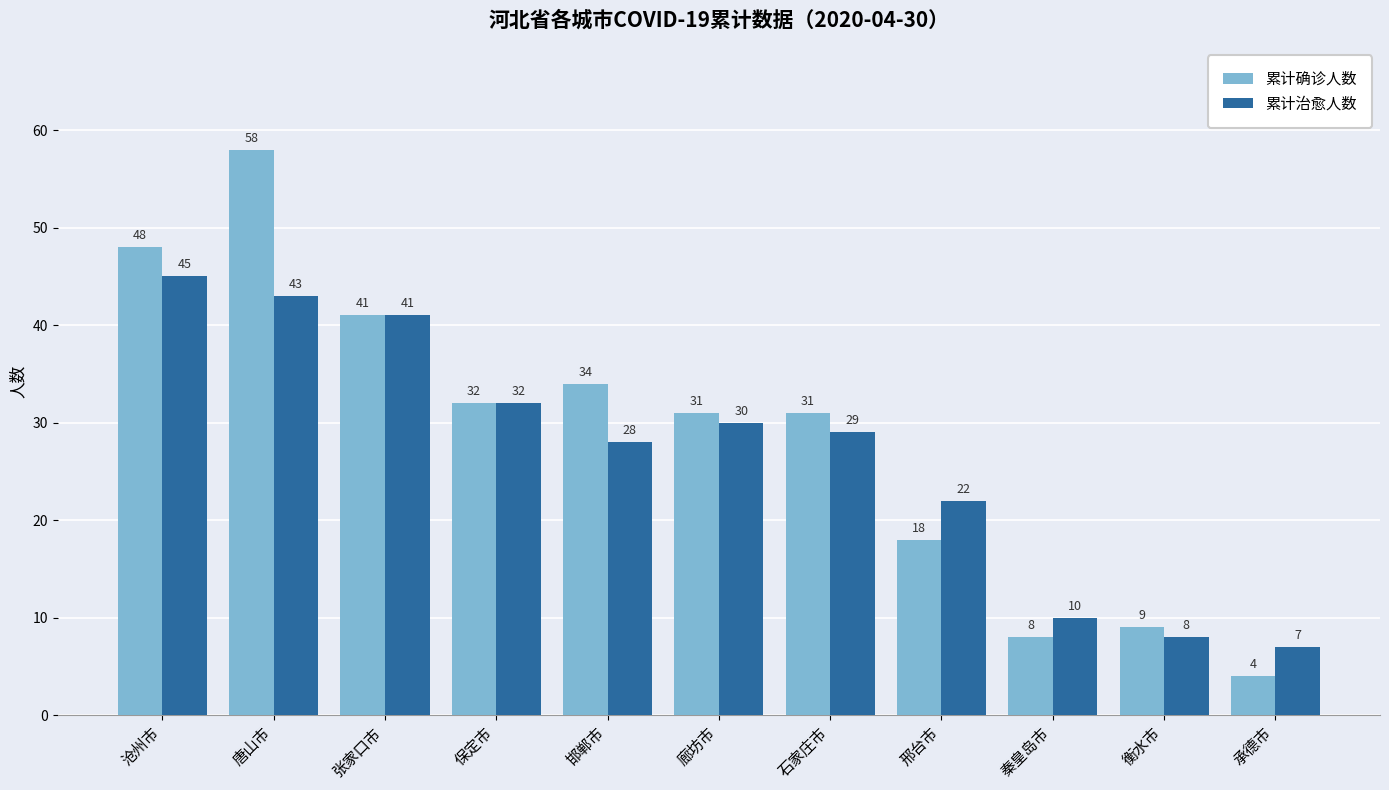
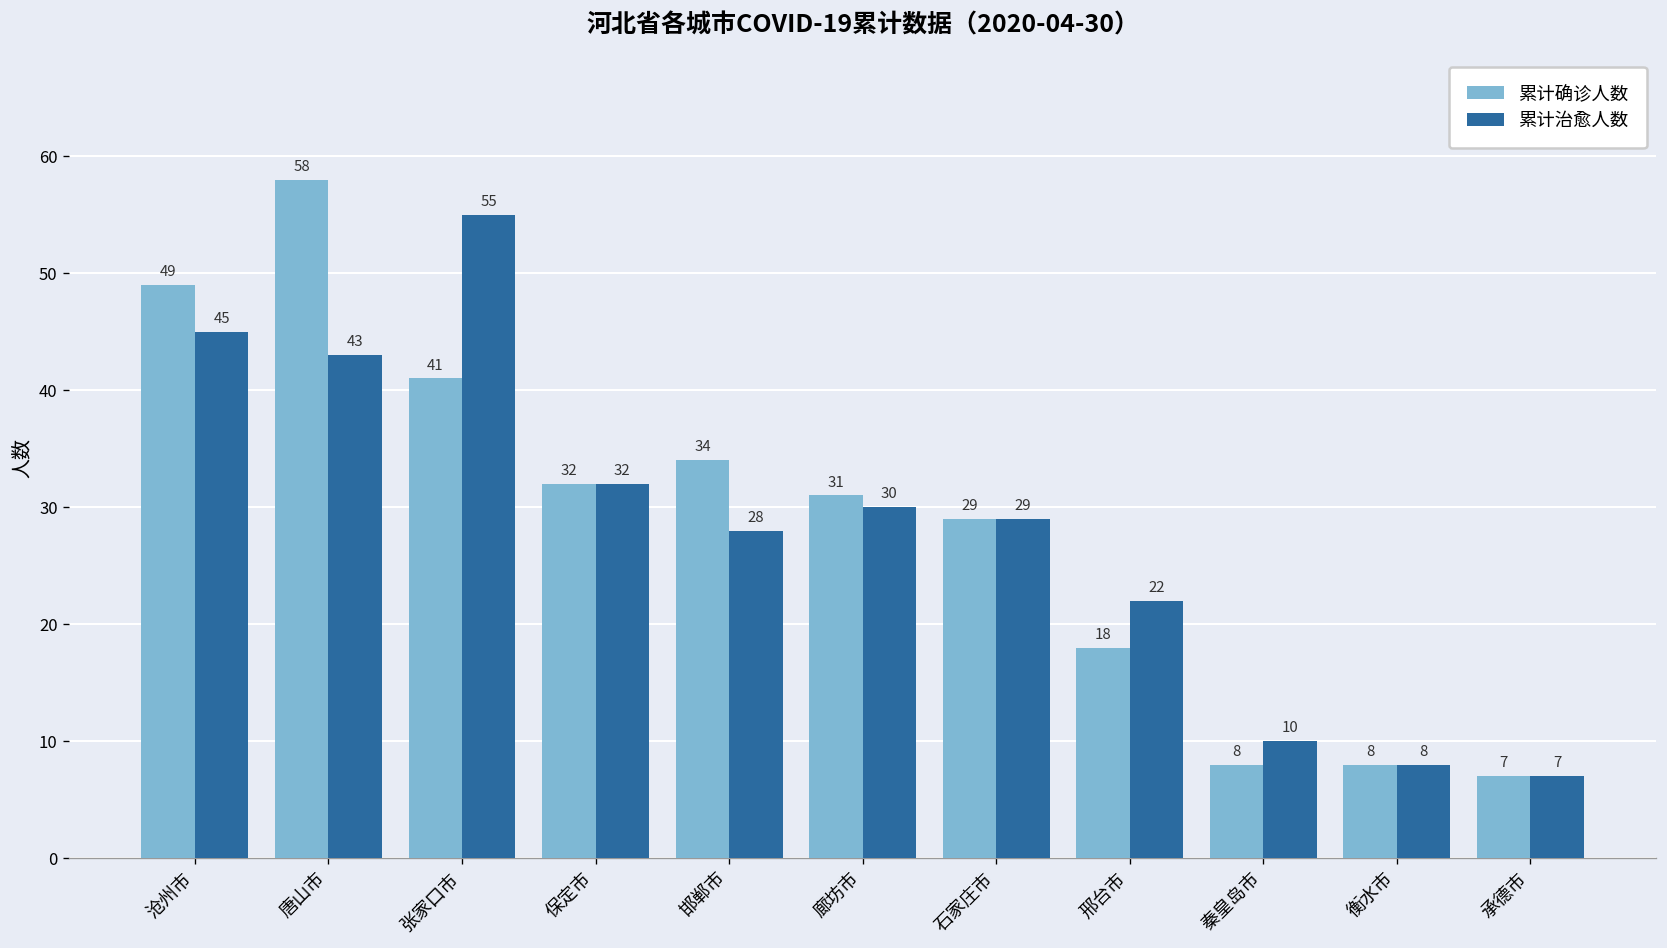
  {
    "累计确诊人数": {
-     "沧州市": 48,
+     "沧州市": 49,
      "唐山市": 58,
      "张家口市": 41,
      "保定市": 32,
      "邯郸市": 34,
      "廊坊市": 31,
-     "石家庄市": 31,
+     "石家庄市": 29,
      "邢台市": 18,
      "秦皇岛市": 8,
-     "衡水市": 9,
-     "承德市": 4
+     "衡水市": 8,
+     "承德市": 7
    },
    "累计治愈人数": {
      "沧州市": 45,
      "唐山市": 43,
-     "张家口市": 41,
+     "张家口市": 55,
      "保定市": 32,
      "邯郸市": 28,
      "廊坊市": 30,
      "石家庄市": 29,
      "邢台市": 22,
      "秦皇岛市": 10,
      "衡水市": 8,
      "承德市": 7
    }
  }
